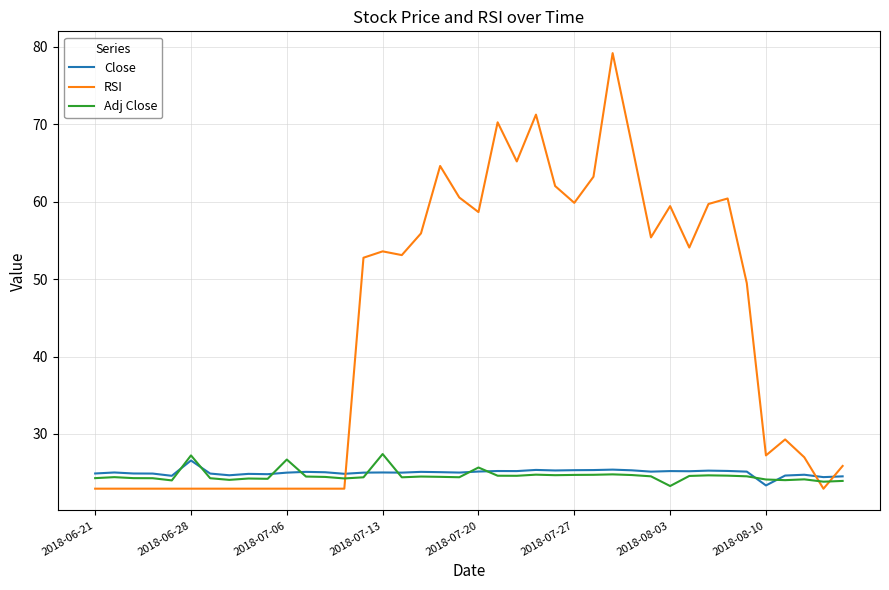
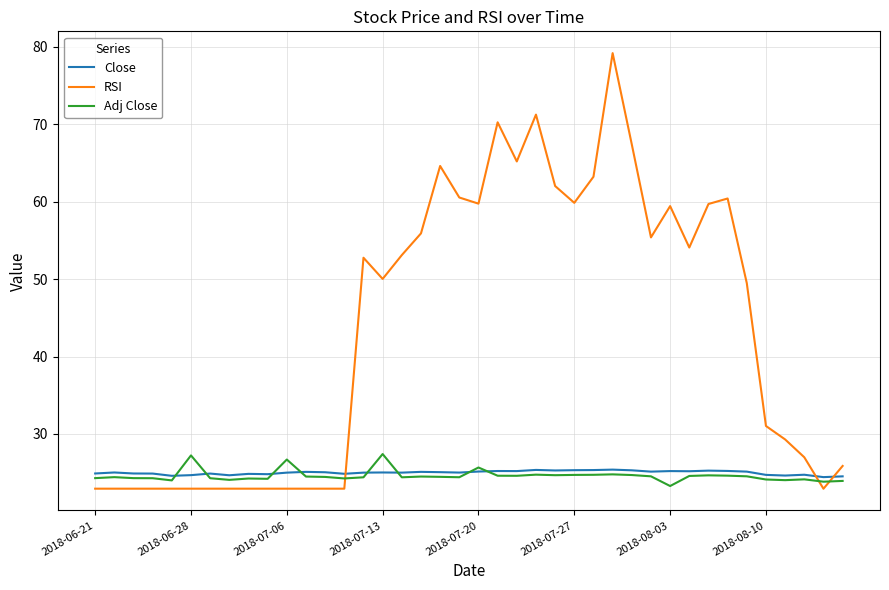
  {
    "Close": {
      "2018-06-21": 25,
-     "2018-06-28": 27,
+     "2018-06-28": 25,
      "2018-07-06": 25,
      "2018-07-13": 25,
      "2018-07-20": 25,
      "2018-07-27": 25,
      "2018-08-03": 25,
-     "2018-08-10": 23
+     "2018-08-10": 25
    },
    "RSI": {
      "2018-06-21": 23,
      "2018-06-28": 23,
      "2018-07-06": 23,
-     "2018-07-13": 54,
-     "2018-07-20": 59,
+     "2018-07-13": 50,
+     "2018-07-20": 60,
      "2018-07-27": 60,
      "2018-08-03": 59,
-     "2018-08-10": 27
+     "2018-08-10": 31
    },
    "Adj Close": {
      "2018-06-21": 24,
      "2018-06-28": 27,
      "2018-07-06": 27,
      "2018-07-13": 27,
      "2018-07-20": 26,
      "2018-07-27": 25,
      "2018-08-03": 23,
      "2018-08-10": 24
    }
  }
